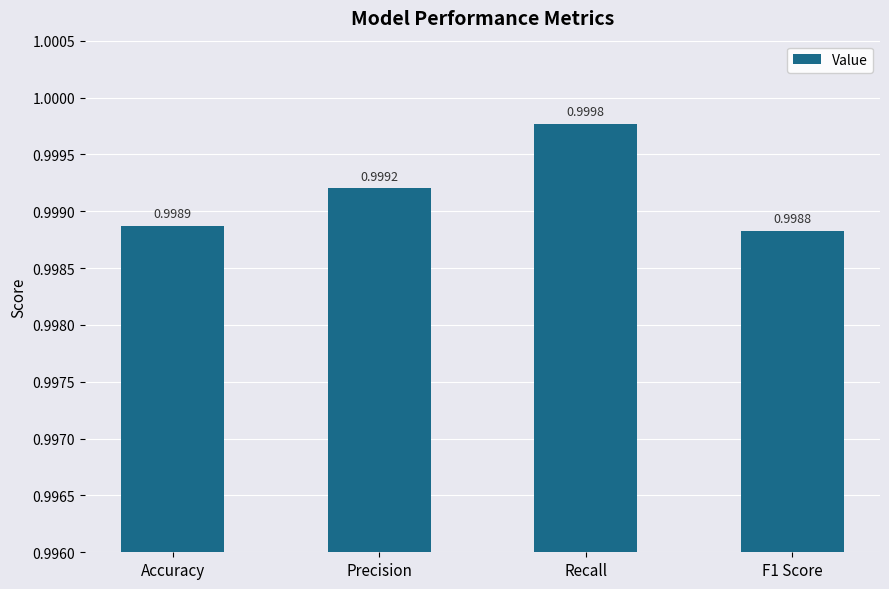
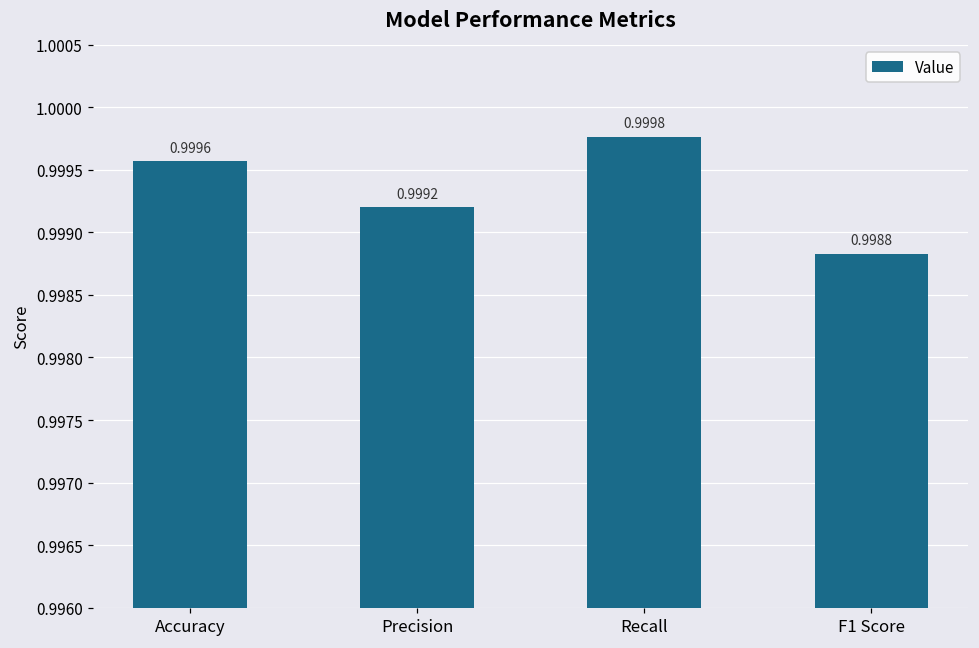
  {
-   "Accuracy": 0.9989,
+   "Accuracy": 0.9996,
    "Precision": 0.9992,
    "Recall": 0.9998,
    "F1 Score": 0.9988
  }
